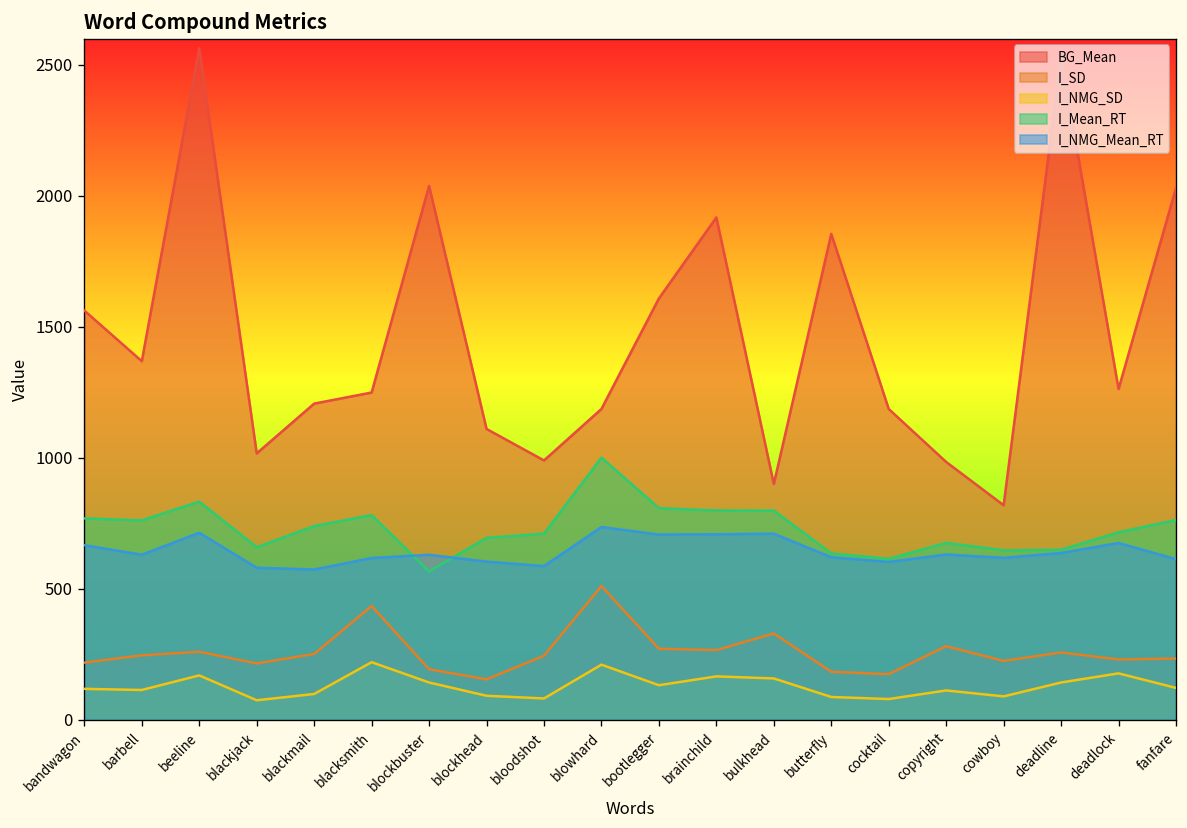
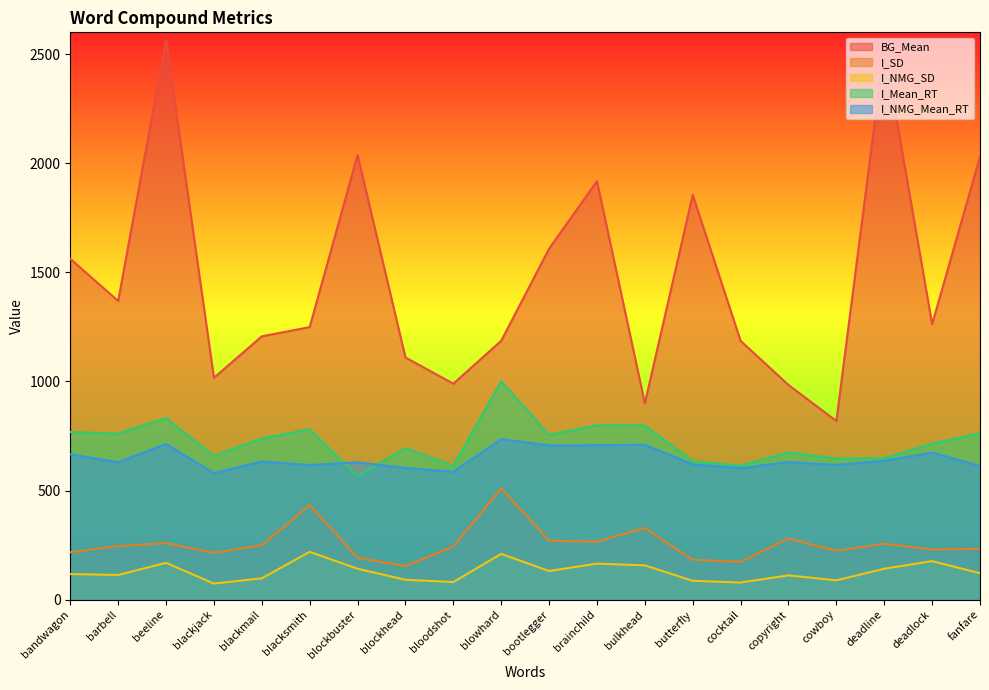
  {
    "I_NMG_SD": {
      "bandwagon": 120,
      "barbell": 110,
      "beeline": 170,
      "blackjack": 70,
      "blackmail": 100,
      "blacksmith": 220,
      "blockbuster": 140,
      "blockhead": 90,
      "bloodshot": 80,
      "blowhard": 210,
      "bootlegger": 130,
      "brainchild": 170,
      "bulkhead": 160,
      "butterfly": 90,
      "cocktail": 80,
      "copyright": 110,
      "cowboy": 90,
      "deadline": 140,
      "deadlock": 180,
      "fanfare": 120
    },
    "I_Mean_RT": {
      "bandwagon": 770,
      "barbell": 760,
      "beeline": 830,
      "blackjack": 660,
      "blackmail": 740,
      "blacksmith": 780,
      "blockbuster": 570,
      "blockhead": 690,
-     "bloodshot": 710,
+     "bloodshot": 610,
      "blowhard": 1000,
-     "bootlegger": 810,
+     "bootlegger": 760,
      "brainchild": 800,
      "bulkhead": 800,
      "butterfly": 640,
      "copyright": 680,
      "cowboy": 650,
      "deadline": 650,
      "deadlock": 720,
      "fanfare": 760
    },
    "I_NMG_Mean_RT": {
      "bandwagon": 670,
      "barbell": 630,
      "beeline": 710,
      "blackjack": 580,
-     "blackmail": 570,
+     "blackmail": 630,
      "blacksmith": 620,
      "blockbuster": 630,
      "blockhead": 600,
      "bloodshot": 590,
      "blowhard": 740,
      "bootlegger": 710,
      "brainchild": 710,
      "bulkhead": 710,
      "butterfly": 620,
      "copyright": 630,
      "cowboy": 620,
      "deadline": 640,
      "deadlock": 670,
      "fanfare": 610
    }
  }
